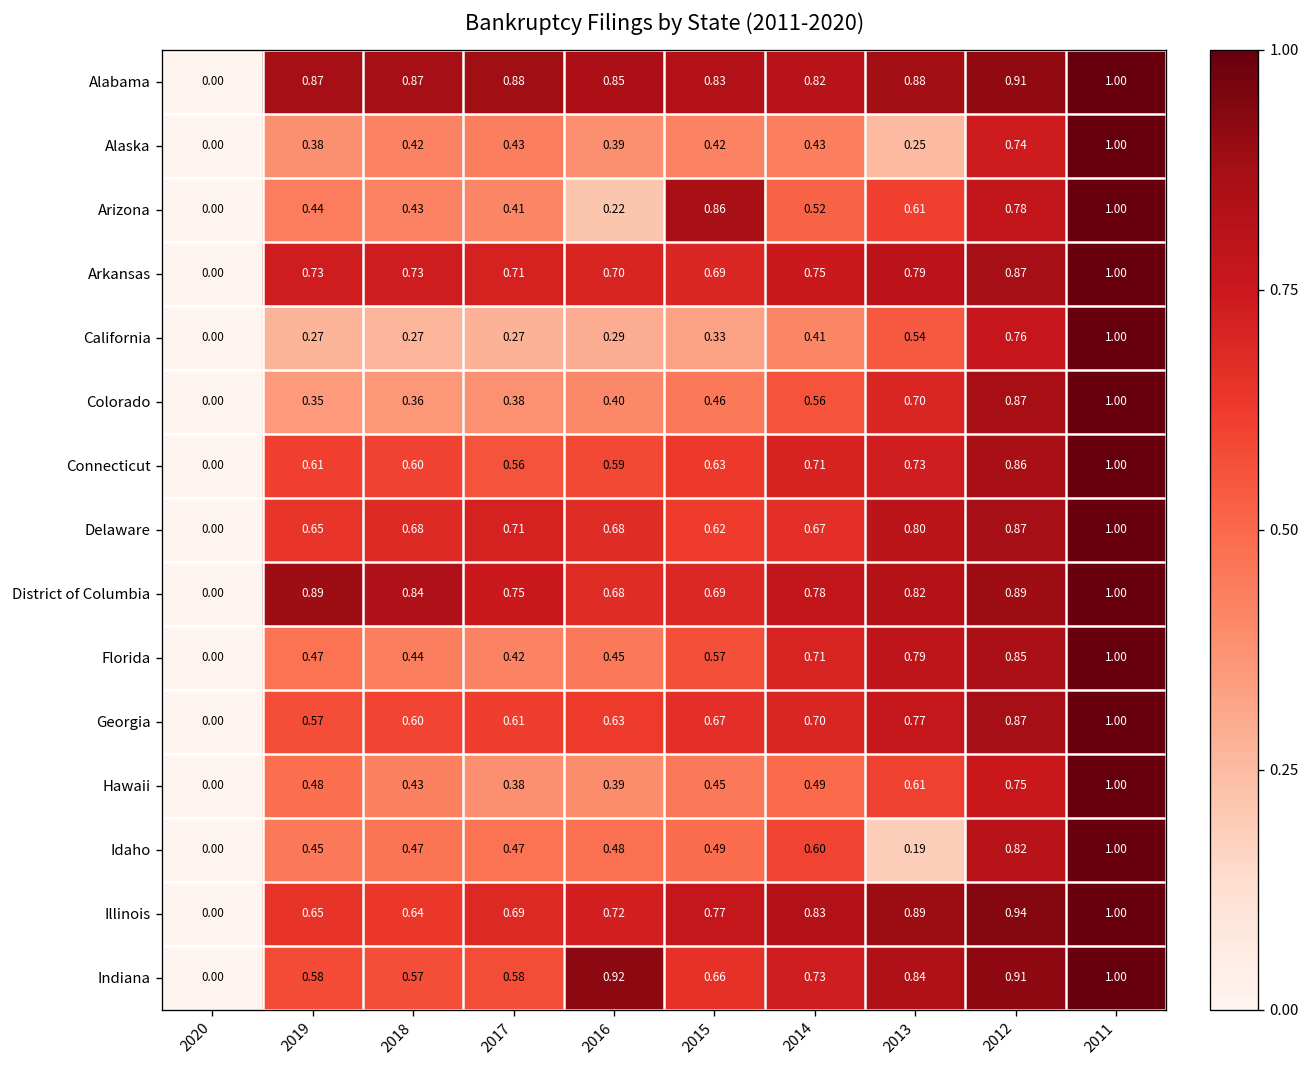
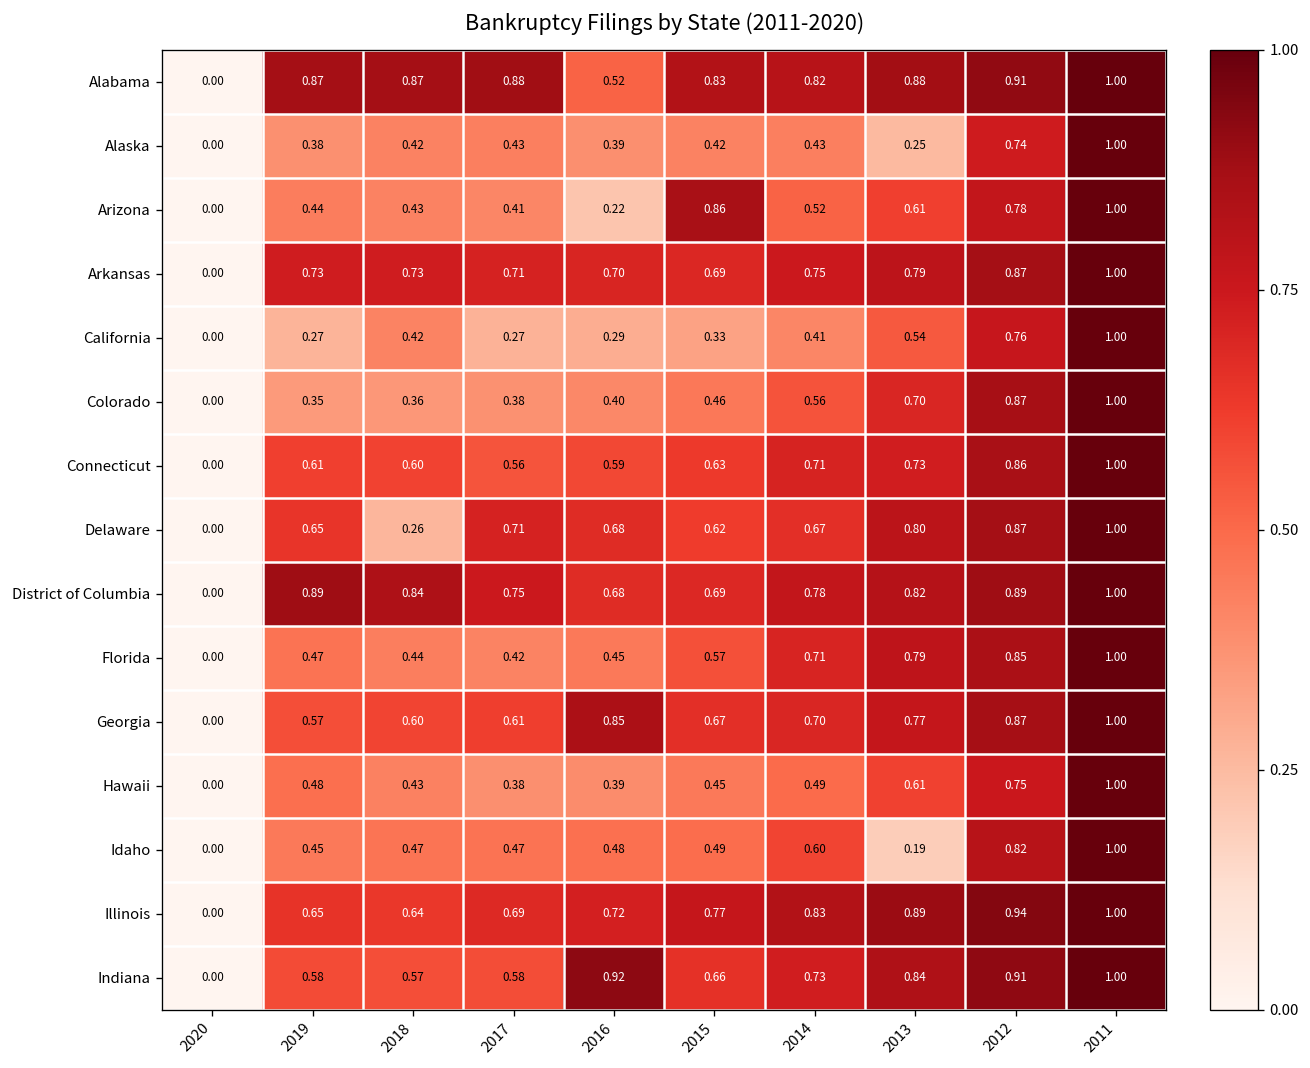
  {
    "Alabama": {
      "2020": 0.00,
      "2019": 0.87,
      "2018": 0.87,
      "2017": 0.88,
-     "2016": 0.85,
+     "2016": 0.52,
      "2015": 0.83,
      "2014": 0.82,
      "2013": 0.88,
      "2012": 0.91,
      "2011": 1.00
    },
    "Alaska": {
      "2020": 0.00,
      "2019": 0.38,
      "2018": 0.42,
      "2017": 0.43,
      "2016": 0.39,
      "2015": 0.42,
      "2014": 0.43,
      "2013": 0.25,
      "2012": 0.74,
      "2011": 1.00
    },
    "Arizona": {
      "2020": 0.00,
      "2019": 0.44,
      "2018": 0.43,
      "2017": 0.41,
      "2016": 0.22,
      "2015": 0.86,
      "2014": 0.52,
      "2013": 0.61,
      "2012": 0.78,
      "2011": 1.00
    },
    "Arkansas": {
      "2020": 0.00,
      "2019": 0.73,
      "2018": 0.73,
      "2017": 0.71,
      "2016": 0.70,
      "2015": 0.69,
      "2014": 0.75,
      "2013": 0.79,
      "2012": 0.87,
      "2011": 1.00
    },
    "California": {
      "2020": 0.00,
      "2019": 0.27,
-     "2018": 0.27,
+     "2018": 0.42,
      "2017": 0.27,
      "2016": 0.29,
      "2015": 0.33,
      "2014": 0.41,
      "2013": 0.54,
      "2012": 0.76,
      "2011": 1.00
    },
    "Colorado": {
      "2020": 0.00,
      "2019": 0.35,
      "2018": 0.36,
      "2017": 0.38,
      "2016": 0.40,
      "2015": 0.46,
      "2014": 0.56,
      "2013": 0.70,
      "2012": 0.87,
      "2011": 1.00
    },
    "Connecticut": {
      "2020": 0.00,
      "2019": 0.61,
      "2018": 0.60,
      "2017": 0.56,
      "2016": 0.59,
      "2015": 0.63,
      "2014": 0.71,
      "2013": 0.73,
      "2012": 0.86,
      "2011": 1.00
    },
    "Delaware": {
      "2020": 0.00,
      "2019": 0.65,
-     "2018": 0.68,
+     "2018": 0.26,
      "2017": 0.71,
      "2016": 0.68,
      "2015": 0.62,
      "2014": 0.67,
      "2013": 0.80,
      "2012": 0.87,
      "2011": 1.00
    },
    "District of Columbia": {
      "2020": 0.00,
      "2019": 0.89,
      "2018": 0.84,
      "2017": 0.75,
      "2016": 0.68,
      "2015": 0.69,
      "2014": 0.78,
      "2013": 0.82,
      "2012": 0.89,
      "2011": 1.00
    },
    "Florida": {
      "2020": 0.00,
      "2019": 0.47,
      "2018": 0.44,
      "2017": 0.42,
      "2016": 0.45,
      "2015": 0.57,
      "2014": 0.71,
      "2013": 0.79,
      "2012": 0.85,
      "2011": 1.00
    },
    "Georgia": {
      "2020": 0.00,
      "2019": 0.57,
      "2018": 0.60,
      "2017": 0.61,
-     "2016": 0.63,
+     "2016": 0.85,
      "2015": 0.67,
      "2014": 0.70,
      "2013": 0.77,
      "2012": 0.87,
      "2011": 1.00
    },
    "Hawaii": {
      "2020": 0.00,
      "2019": 0.48,
      "2018": 0.43,
      "2017": 0.38,
      "2016": 0.39,
      "2015": 0.45,
      "2014": 0.49,
      "2013": 0.61,
      "2012": 0.75,
      "2011": 1.00
    },
    "Idaho": {
      "2020": 0.00,
      "2019": 0.45,
      "2018": 0.47,
      "2017": 0.47,
      "2016": 0.48,
      "2015": 0.49,
      "2014": 0.60,
      "2013": 0.19,
      "2012": 0.82,
      "2011": 1.00
    },
    "Illinois": {
      "2020": 0.00,
      "2019": 0.65,
      "2018": 0.64,
      "2017": 0.69,
      "2016": 0.72,
      "2015": 0.77,
      "2014": 0.83,
      "2013": 0.89,
      "2012": 0.94,
      "2011": 1.00
    },
    "Indiana": {
      "2020": 0.00,
      "2019": 0.58,
      "2018": 0.57,
      "2017": 0.58,
      "2016": 0.92,
      "2015": 0.66,
      "2014": 0.73,
      "2013": 0.84,
      "2012": 0.91,
      "2011": 1.00
    }
  }
